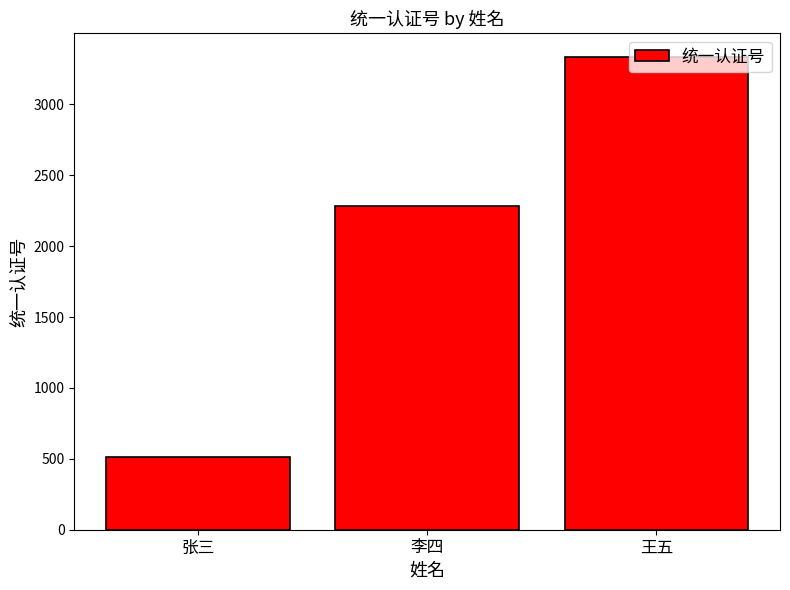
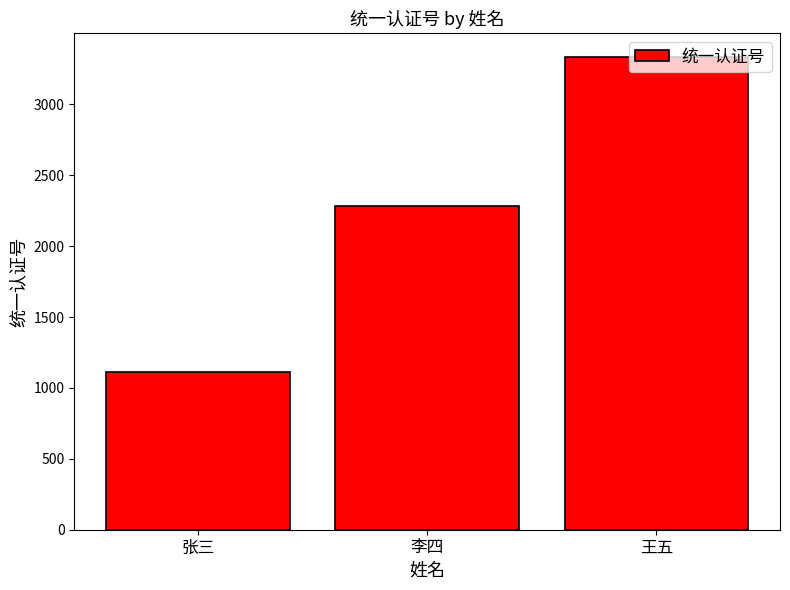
  {
-   "张三": 510,
+   "张三": 1110,
    "李四": 2290
  }
